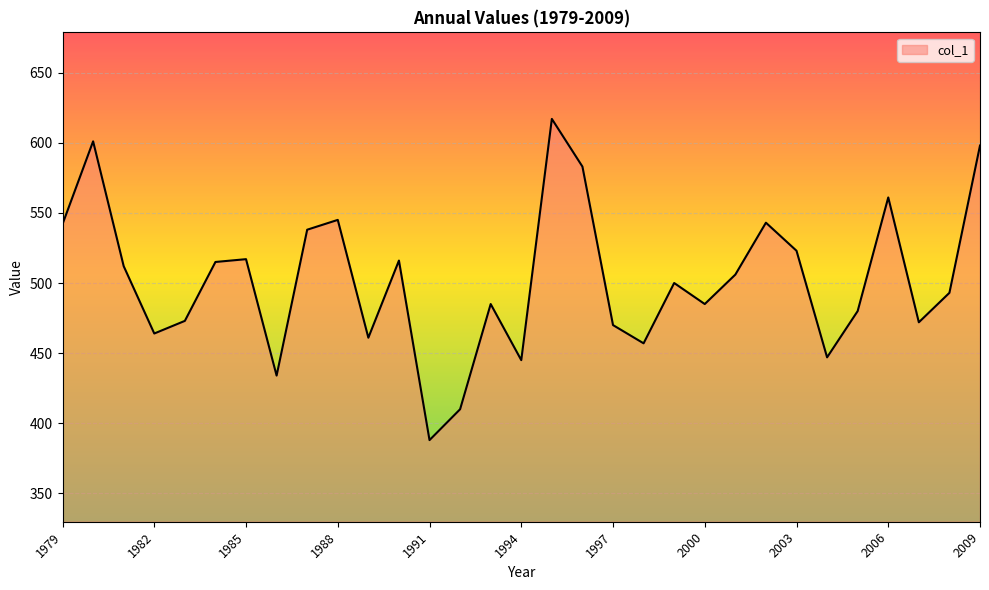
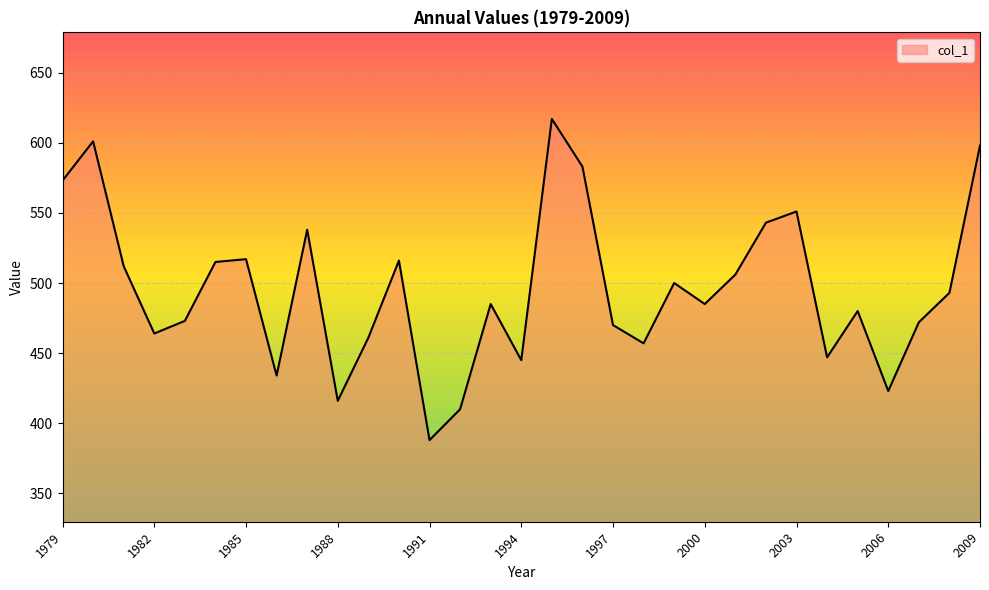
  {
-   "1979": 542,
+   "1979": 573,
    "1982": 464,
    "1985": 517,
-   "1988": 545,
+   "1988": 416,
    "1991": 388,
    "1994": 445,
    "1997": 470,
    "2000": 485,
-   "2003": 523,
-   "2006": 561,
+   "2003": 551,
+   "2006": 423,
    "2009": 598
  }
